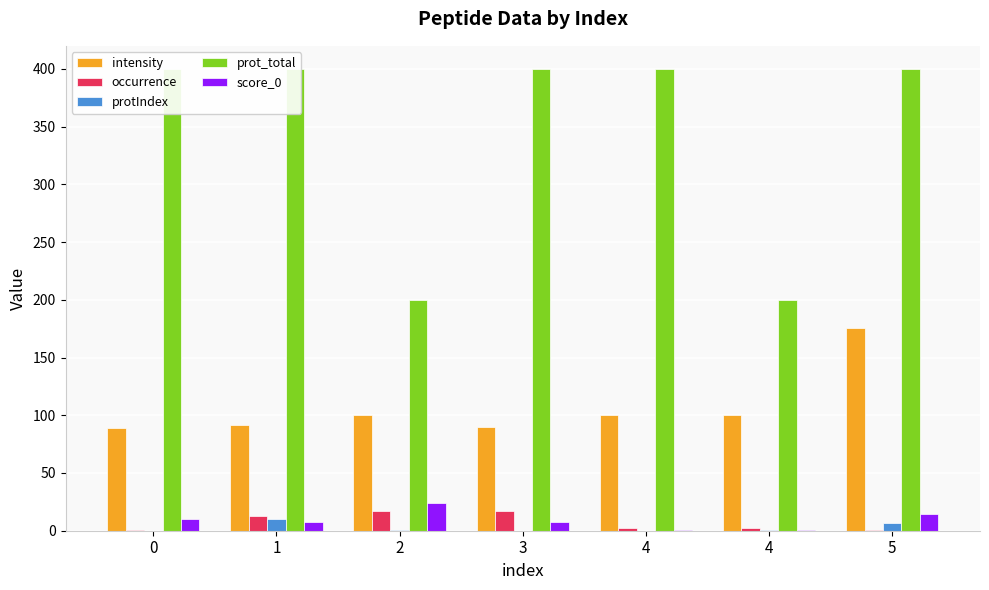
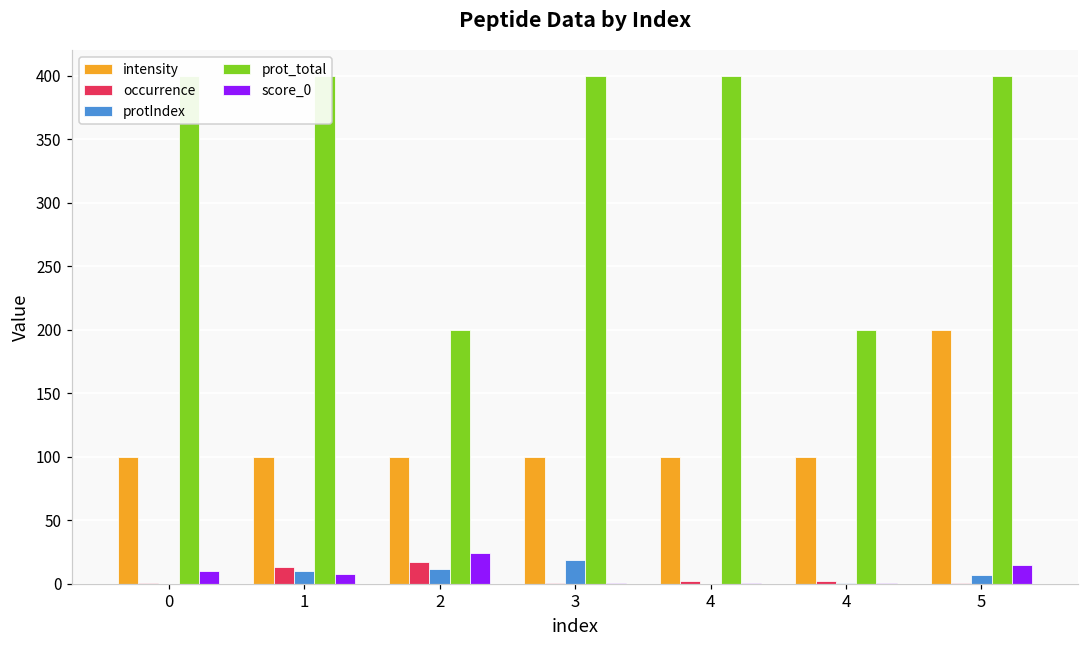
  {
    "intensity": {
-     "0": 89,
-     "1": 92,
+     "0": 100,
+     "1": 100,
      "2": 100,
-     "3": 90,
-     "5": 176
+     "3": 100,
+     "5": 200
    },
    "occurrence": {
      "1": 13,
      "2": 17,
-     "3": 17
+     "3": 1
    },
    "protIndex": {
      "0": 0,
      "1": 10,
-     "2": 1,
-     "3": 0,
+     "2": 12,
+     "3": 19,
      "5": 7
    },
    "prot_total": {
      "2": 200,
      "3": 400,
      "5": 400
    },
    "score_0": {
      "0": 10,
      "1": 8,
      "2": 24,
-     "3": 8,
+     "3": 0,
      "5": 15
    }
  }
